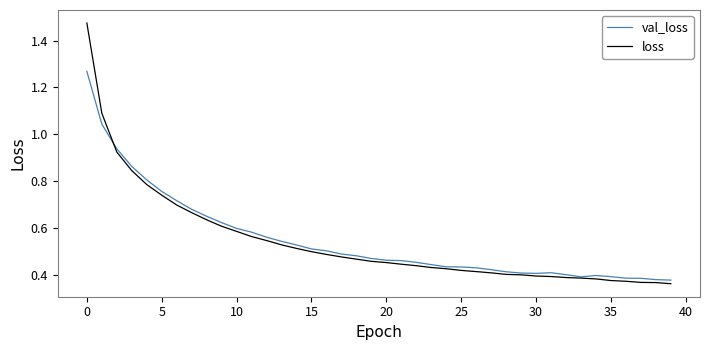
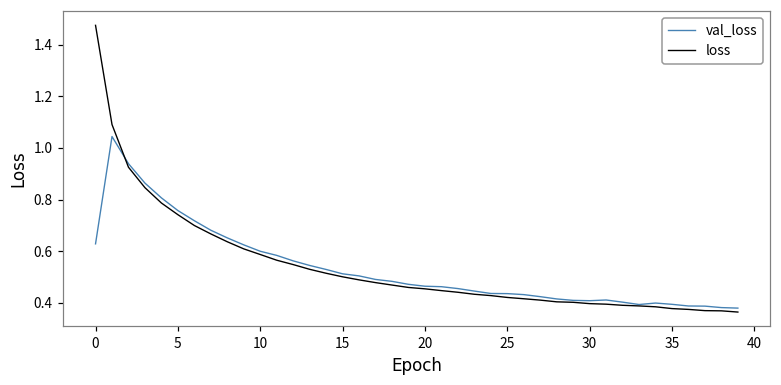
  {
    "val_loss": {
-     "0": 1.27,
+     "0": 0.63,
      "5": 0.76,
      "10": 0.60,
      "15": 0.51,
      "25": 0.44,
      "30": 0.41,
      "35": 0.39
    },
    "loss": {
      "0": 1.47,
      "5": 0.74,
      "10": 0.59,
      "15": 0.50,
      "25": 0.42,
      "30": 0.40,
      "35": 0.38
    }
  }
